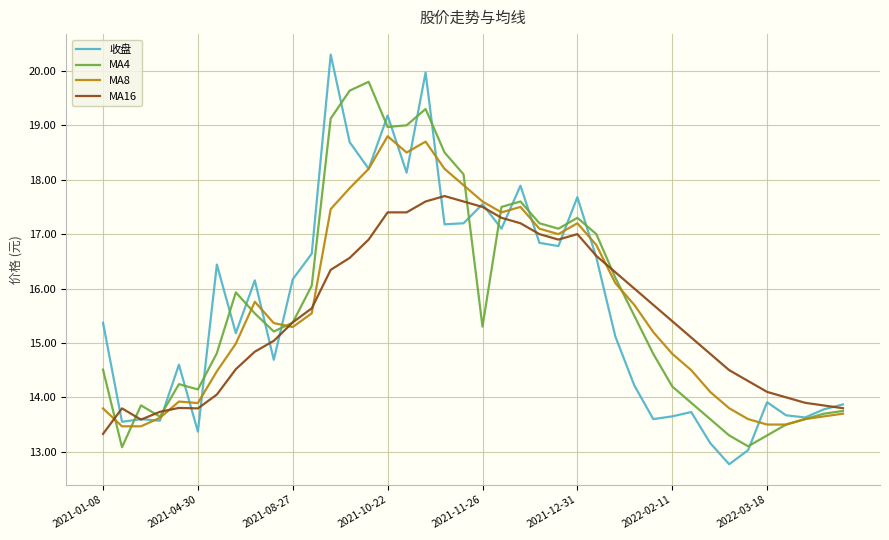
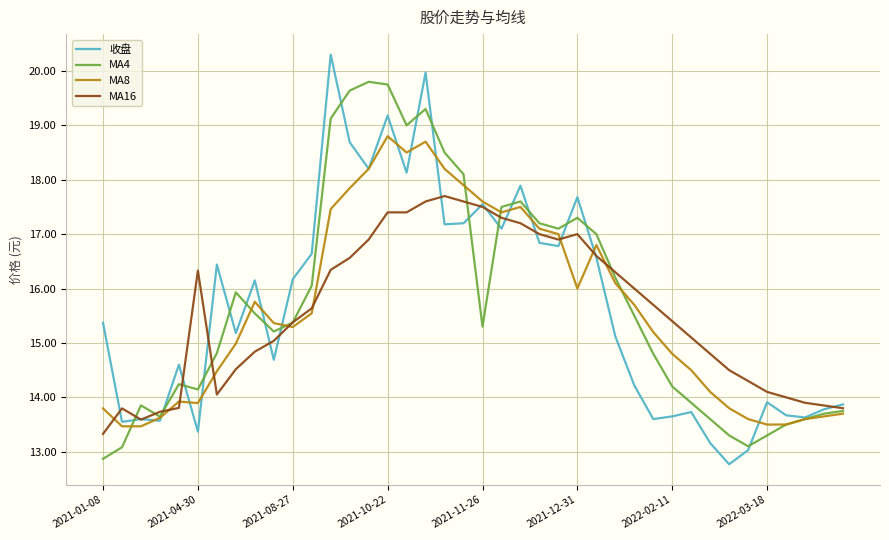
  {
    "收盘": {
      "2021-01-08": 15.4,
      "2021-04-30": 13.4,
      "2021-08-27": 16.2,
      "2021-10-22": 19.2,
      "2021-11-26": 17.6,
      "2021-12-31": 17.7,
      "2022-02-11": 13.7,
      "2022-03-18": 13.9
    },
    "MA4": {
-     "2021-01-08": 14.5,
+     "2021-01-08": 12.9,
      "2021-04-30": 14.1,
-     "2021-10-22": 19.0,
+     "2021-10-22": 19.8,
      "2021-11-26": 15.3,
      "2021-12-31": 17.3,
      "2022-02-11": 14.2,
      "2022-03-18": 13.3
    },
    "MA8": {
      "2021-01-08": 13.8,
      "2021-04-30": 13.9,
      "2021-08-27": 15.3,
      "2021-10-22": 18.8,
      "2021-11-26": 17.6,
-     "2021-12-31": 17.2,
+     "2021-12-31": 16.0,
      "2022-02-11": 14.8,
      "2022-03-18": 13.5
    },
    "MA16": {
      "2021-01-08": 13.3,
-     "2021-04-30": 13.8,
+     "2021-04-30": 16.3,
      "2021-10-22": 17.4,
      "2021-11-26": 17.5,
      "2021-12-31": 17.0,
      "2022-02-11": 15.4,
      "2022-03-18": 14.1
    }
  }
